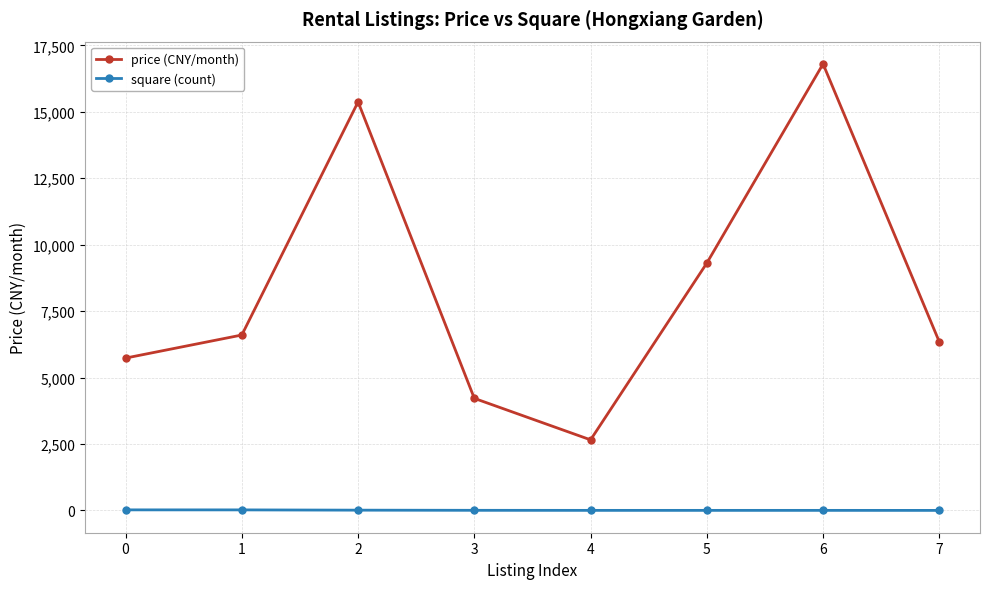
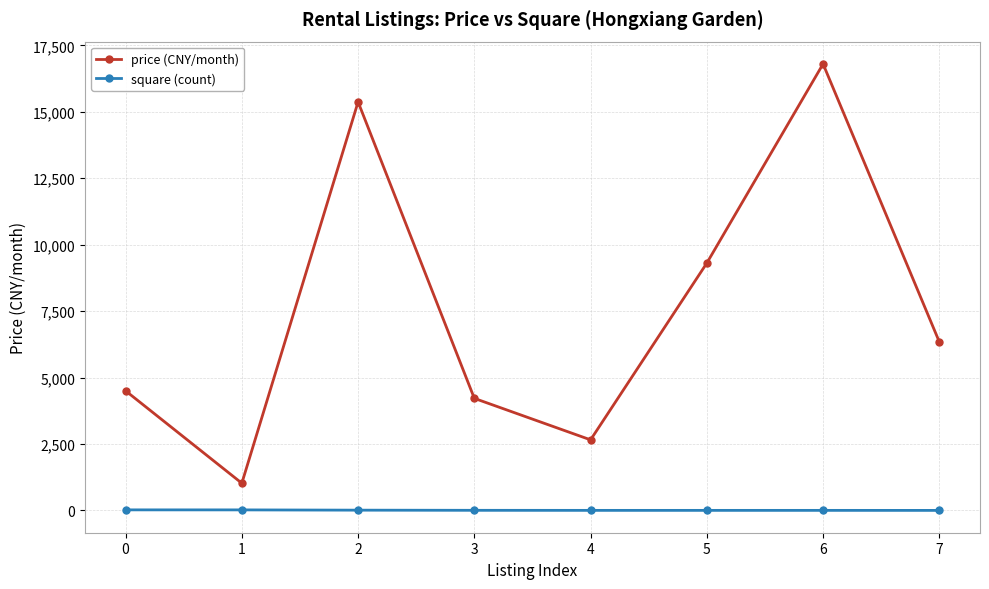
  {
    "price (CNY/month)": {
-     "0": "5,700",
-     "1": "6,600",
+     "0": "4,500",
+     "1": "1,000",
      "2": "15,400",
      "3": "4,200",
      "4": "2,700",
      "5": "9,300",
      "6": "16,800",
      "7": "6,300"
    },
    "square (count)": {
      "0": "0",
      "1": "0",
      "2": "0",
      "3": "0",
      "4": "0",
      "5": "0",
      "6": "0",
      "7": "0"
    }
  }
